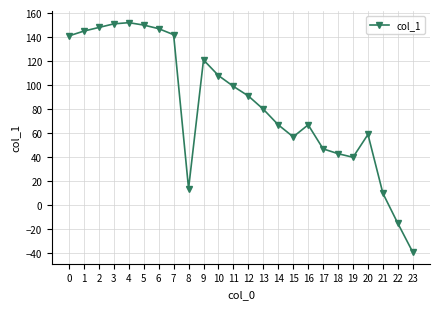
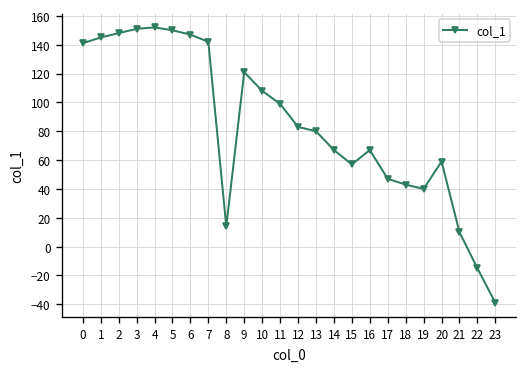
  {
    "0": 141,
    "1": 145,
    "2": 148,
    "3": 151,
    "4": 152,
    "5": 150,
    "6": 147,
    "7": 142,
    "8": 14,
    "9": 121,
    "10": 108,
    "11": 99,
-   "12": 91,
+   "12": 83,
    "13": 80,
    "14": 67,
    "15": 57,
    "16": 67,
    "17": 47,
    "18": 43,
    "19": 40,
    "20": 59,
    "21": 10,
    "22": -15,
    "23": -39
  }
